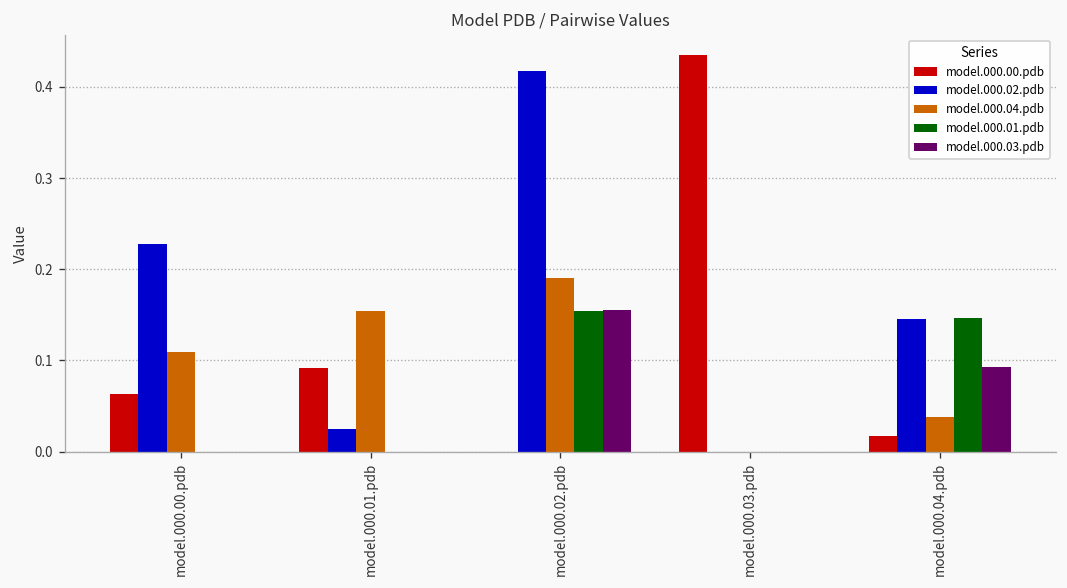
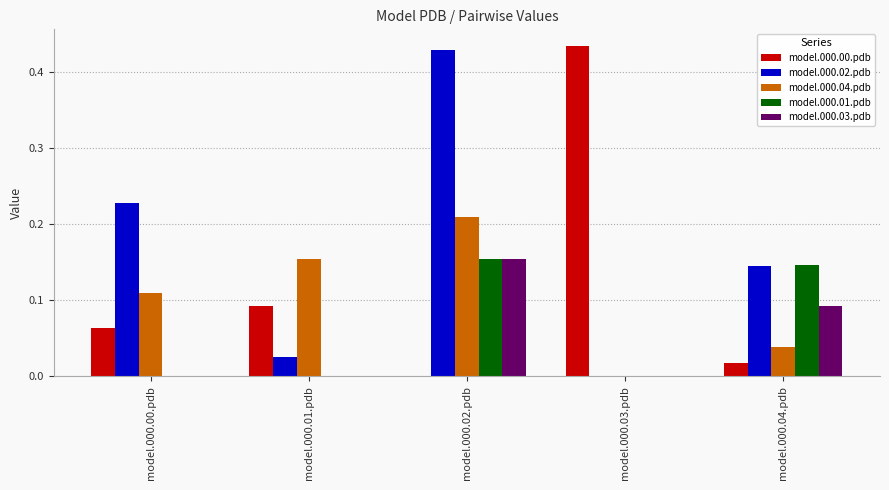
  {
    "model.000.00.pdb": {
      "model.000.00.pdb": 0.06,
      "model.000.01.pdb": 0.09,
      "model.000.02.pdb": 0.00,
      "model.000.03.pdb": 0.44,
      "model.000.04.pdb": 0.02
    },
    "model.000.02.pdb": {
      "model.000.00.pdb": 0.23,
      "model.000.01.pdb": 0.03,
-     "model.000.02.pdb": 0.42,
+     "model.000.02.pdb": 0.43,
      "model.000.03.pdb": 0.00,
      "model.000.04.pdb": 0.15
    },
    "model.000.04.pdb": {
      "model.000.00.pdb": 0.11,
      "model.000.01.pdb": 0.15,
-     "model.000.02.pdb": 0.19,
+     "model.000.02.pdb": 0.21,
      "model.000.03.pdb": 0.00,
      "model.000.04.pdb": 0.04
    },
    "model.000.01.pdb": {
      "model.000.00.pdb": 0.00,
      "model.000.01.pdb": 0.00,
      "model.000.02.pdb": 0.15,
      "model.000.03.pdb": 0.00,
      "model.000.04.pdb": 0.15
    },
    "model.000.03.pdb": {
      "model.000.00.pdb": 0.00,
      "model.000.01.pdb": 0.00,
      "model.000.02.pdb": 0.16,
      "model.000.03.pdb": 0.00,
      "model.000.04.pdb": 0.09
    }
  }
